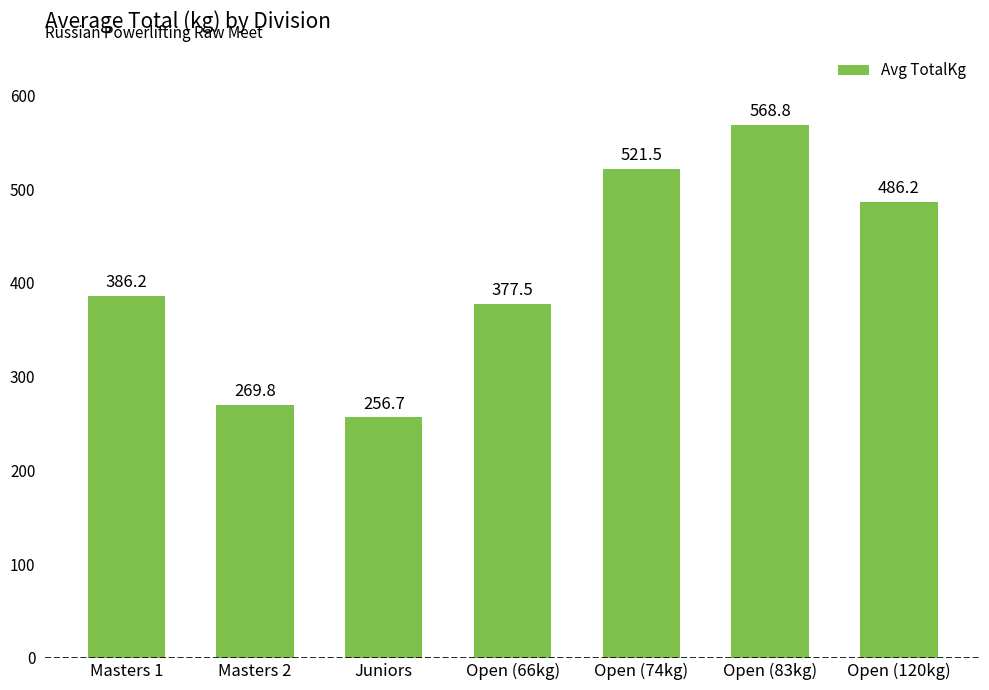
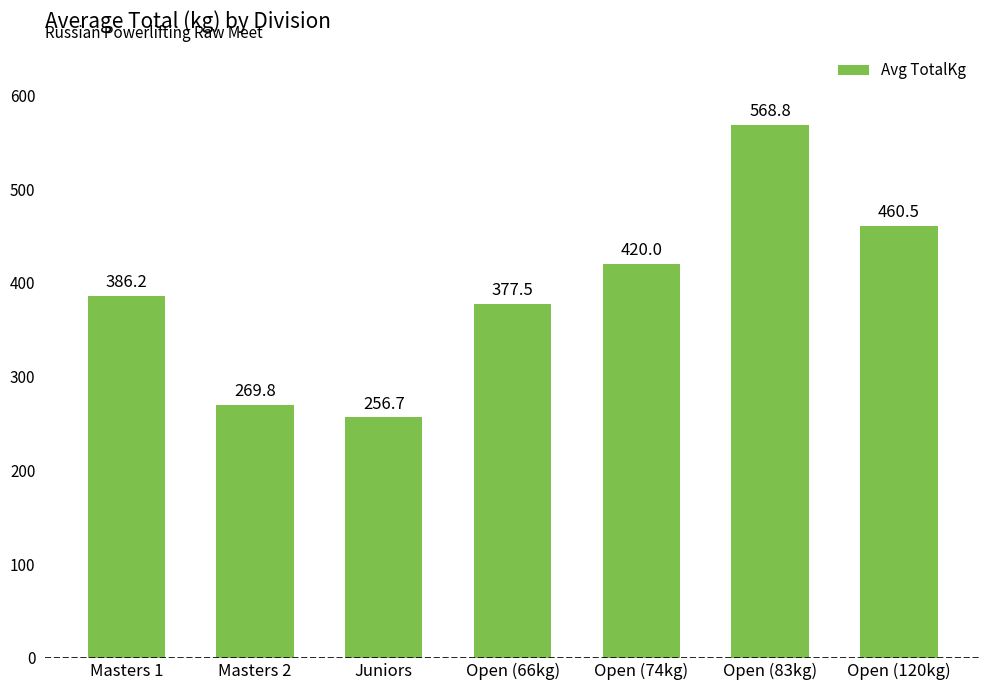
  {
    "Masters 1": 386.2,
    "Masters 2": 269.8,
    "Juniors": 256.7,
    "Open (66kg)": 377.5,
-   "Open (74kg)": 521.5,
+   "Open (74kg)": 420.0,
    "Open (83kg)": 568.8,
-   "Open (120kg)": 486.2
+   "Open (120kg)": 460.5
  }
